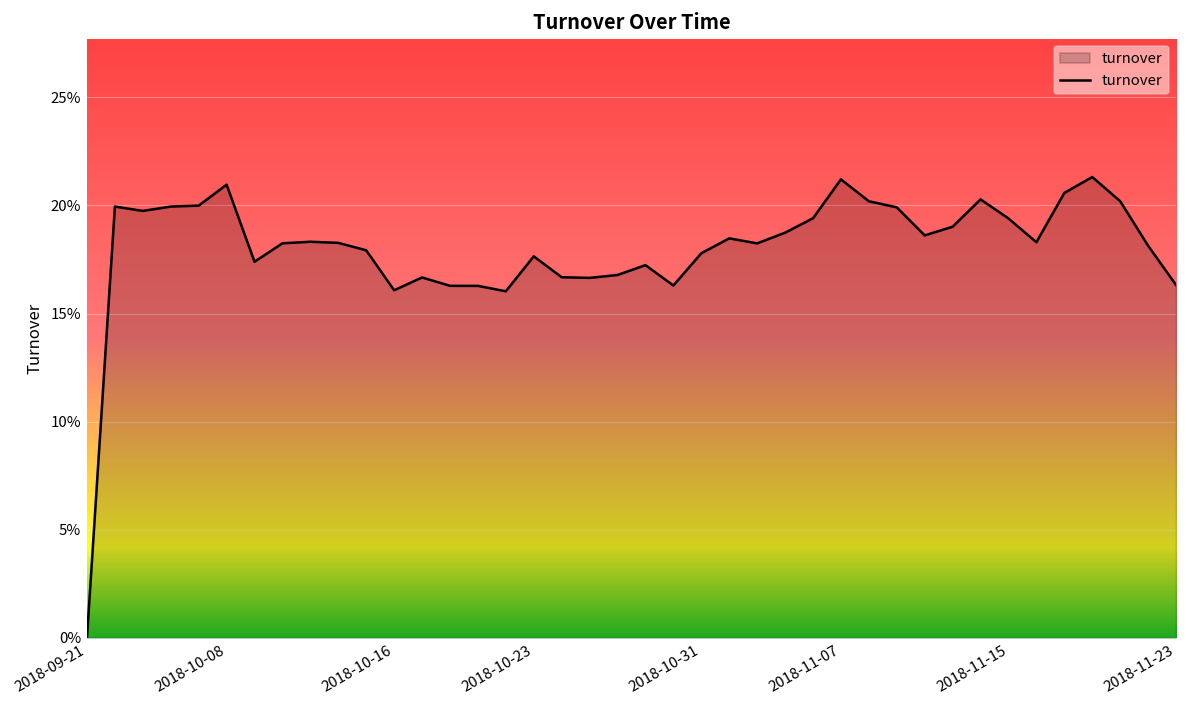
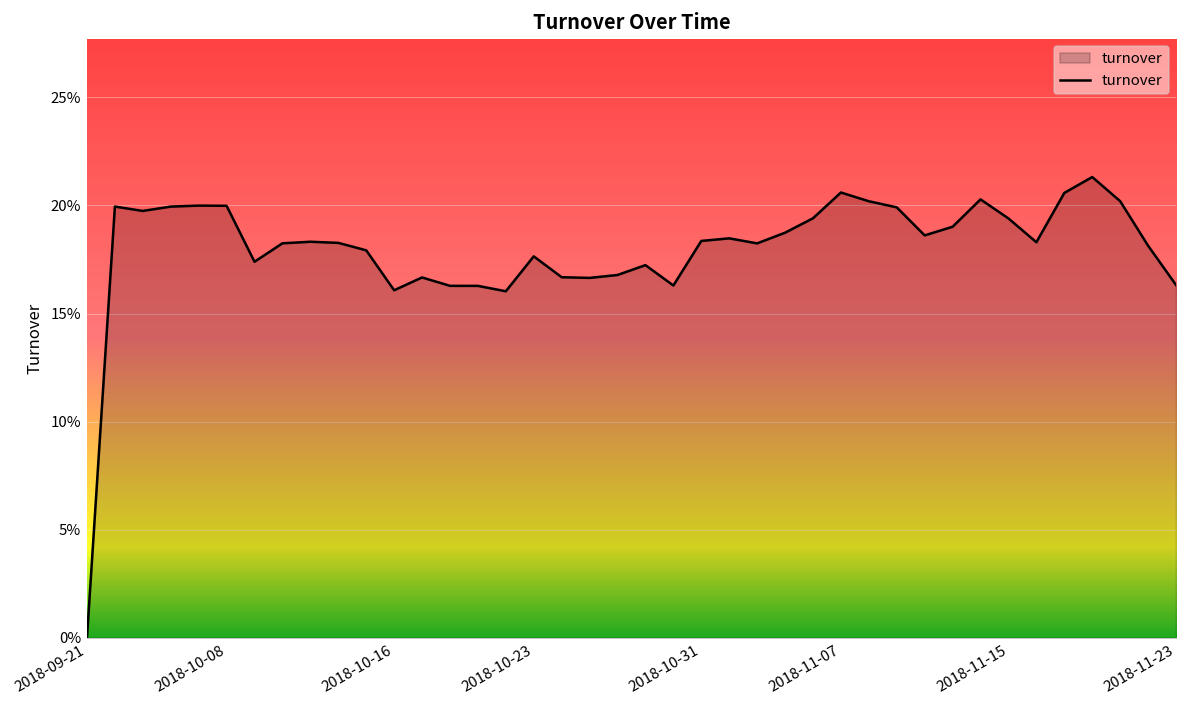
  {
    "2018-09-21": "0.0%",
-   "2018-10-08": "21.0%",
+   "2018-10-08": "20.0%",
    "2018-10-16": "16.1%",
    "2018-10-23": "17.6%",
-   "2018-10-31": "17.8%",
-   "2018-11-07": "21.2%",
+   "2018-10-31": "18.4%",
+   "2018-11-07": "20.6%",
    "2018-11-15": "19.4%",
    "2018-11-23": "16.3%"
  }
